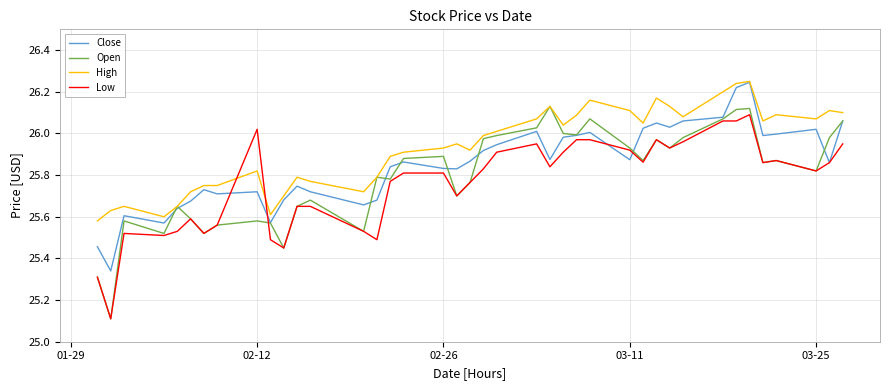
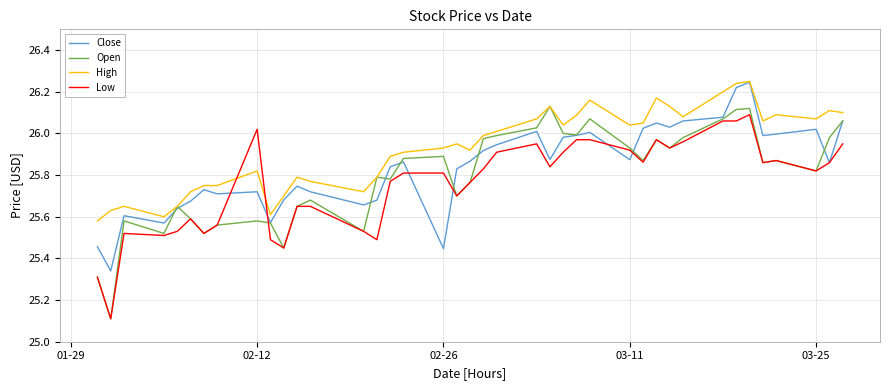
  {
    "Close": {
      "02-12": 25.72,
-     "02-26": 25.83,
+     "02-26": 25.45,
      "03-11": 25.87,
      "03-25": 26.02
    },
    "Open": {
      "02-12": 25.58,
      "02-26": 25.89
    },
    "High": {
      "02-12": 25.82,
      "02-26": 25.93,
-     "03-11": 26.11,
+     "03-11": 26.04,
      "03-25": 26.07
    },
    "Low": {
      "02-12": 26.02,
      "02-26": 25.81
    }
  }
